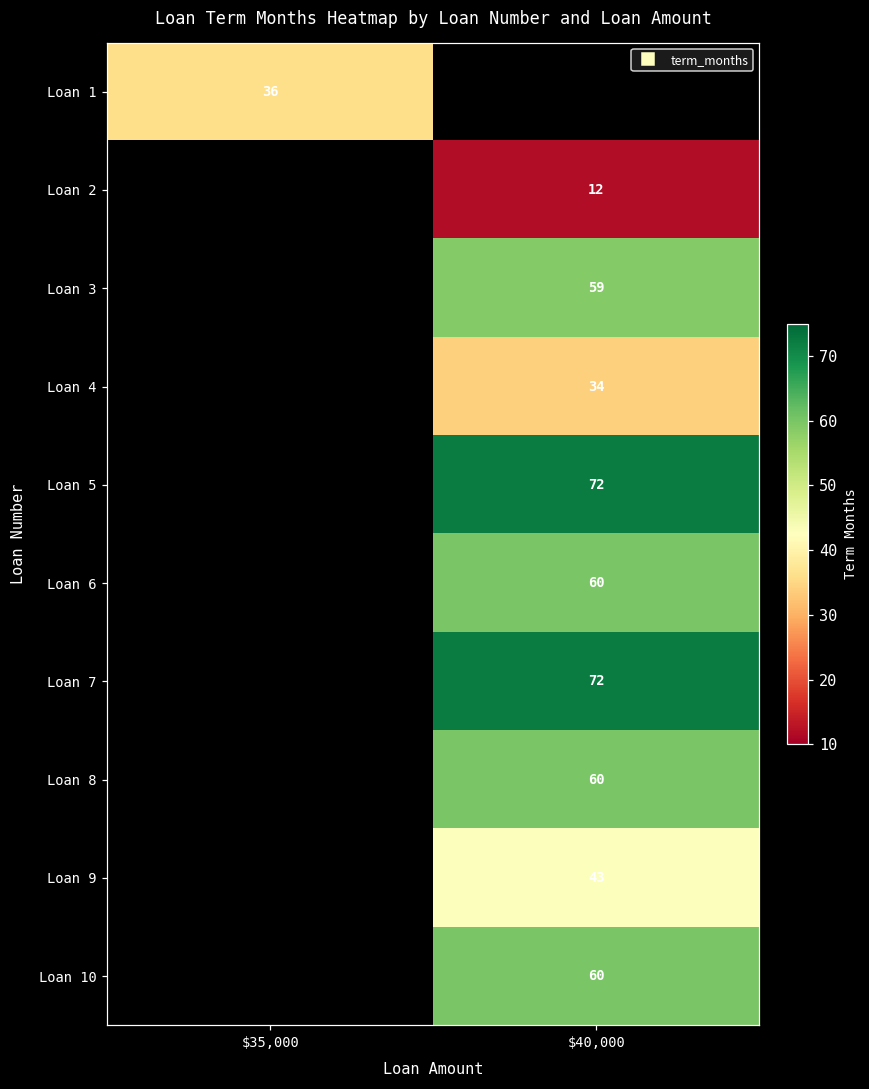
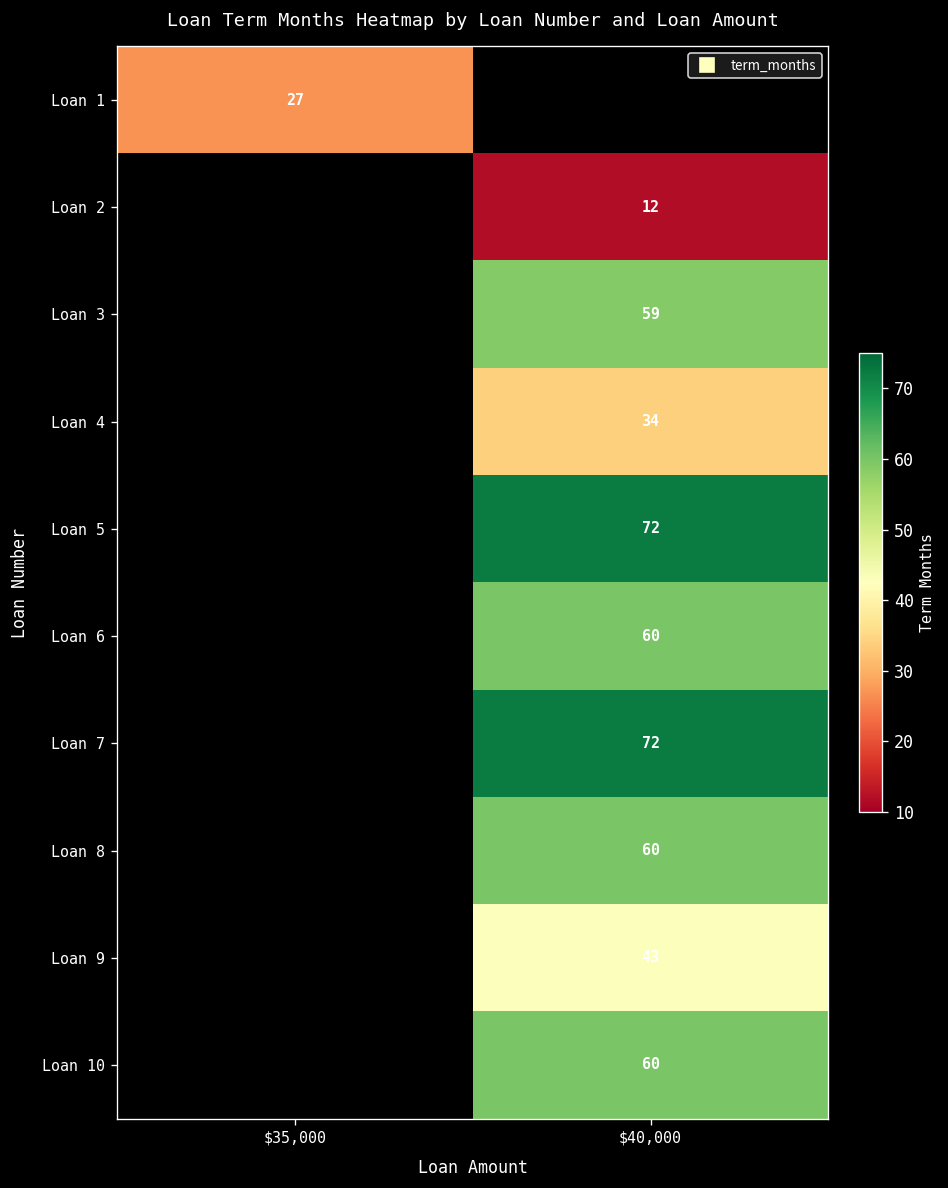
  {
    "Loan 1": {
-     "$35,000": 36
+     "$35,000": 27
    },
    "Loan 2": {
      "$40,000": 12
    },
    "Loan 3": {
      "$40,000": 59
    },
    "Loan 4": {
      "$40,000": 34
    },
    "Loan 5": {
      "$40,000": 72
    },
    "Loan 6": {
      "$40,000": 60
    },
    "Loan 7": {
      "$40,000": 72
    },
    "Loan 8": {
      "$40,000": 60
    },
    "Loan 9": {
      "$40,000": 43
    },
    "Loan 10": {
      "$40,000": 60
    }
  }
